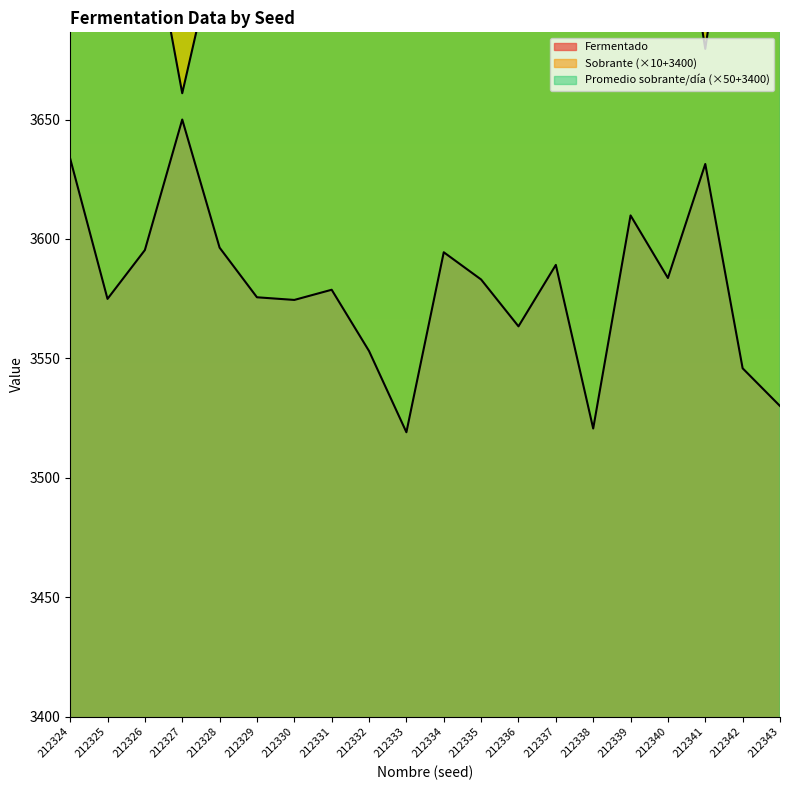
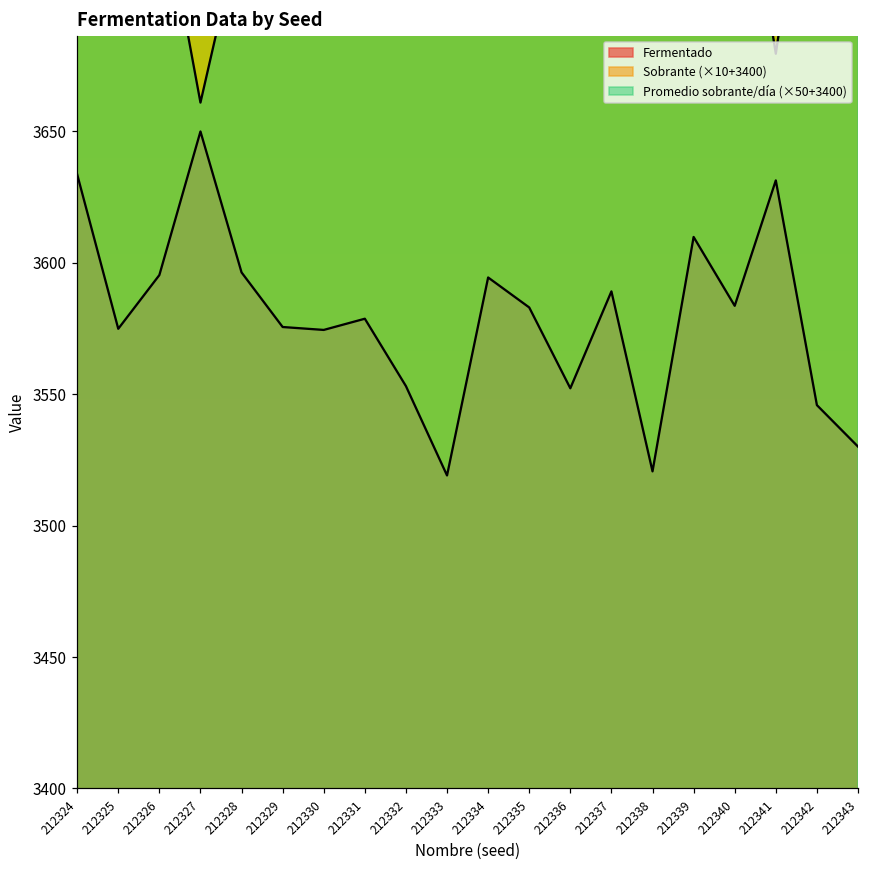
  {
    "Fermentado": {
      "212324": 3634,
      "212325": 3575,
      "212326": 3595,
      "212327": 3650,
      "212328": 3596,
      "212329": 3576,
      "212330": 3574,
      "212331": 3579,
      "212332": 3553,
      "212333": 3519,
      "212334": 3594,
      "212335": 3583,
-     "212336": 3563,
+     "212336": 3552,
      "212337": 3589,
      "212338": 3521,
      "212339": 3610,
      "212340": 3584,
      "212341": 3631,
      "212342": 3546,
      "212343": 3530
    },
    "Promedio sobrante/día (×50+3400)": {
      "212327": 3661
    }
  }
